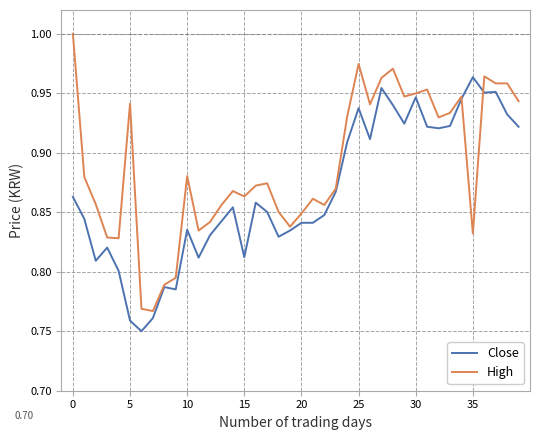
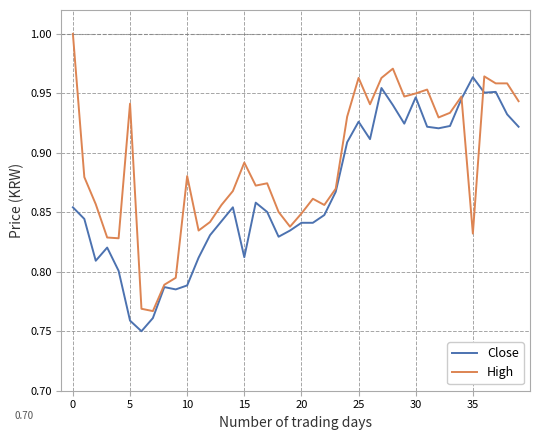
  {
    "Close": {
-     "0": 0.863,
+     "0": 0.854,
      "5": 0.759,
-     "10": 0.835,
+     "10": 0.789,
      "15": 0.812,
      "20": 0.841,
-     "25": 0.938,
+     "25": 0.926,
      "30": 0.947,
      "35": 0.964
    },
    "High": {
      "0": 1.000,
      "5": 0.941,
      "10": 0.880,
-     "15": 0.863,
+     "15": 0.892,
      "20": 0.849,
-     "25": 0.975,
+     "25": 0.963,
      "30": 0.950,
      "35": 0.832
    }
  }
